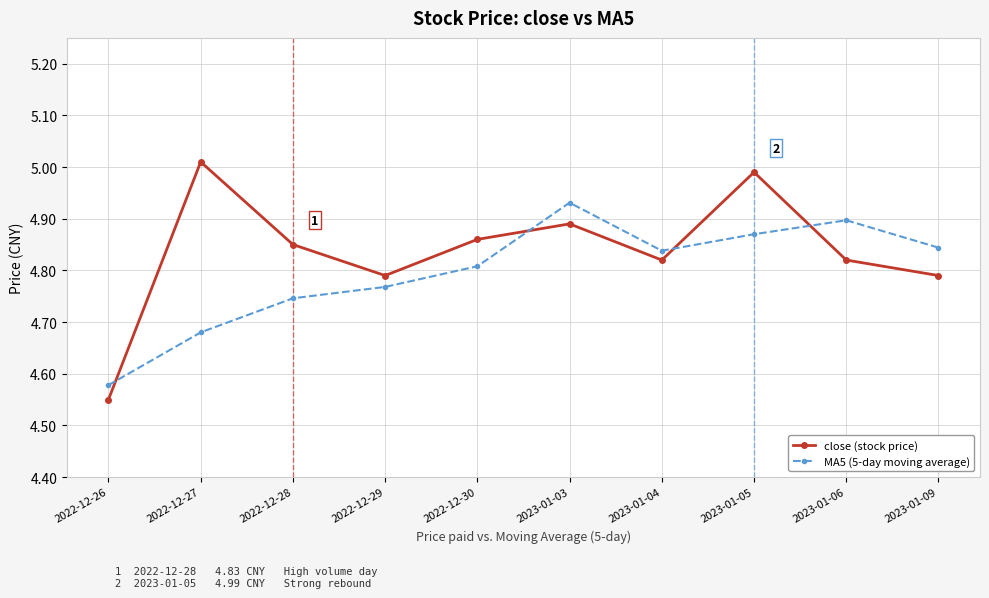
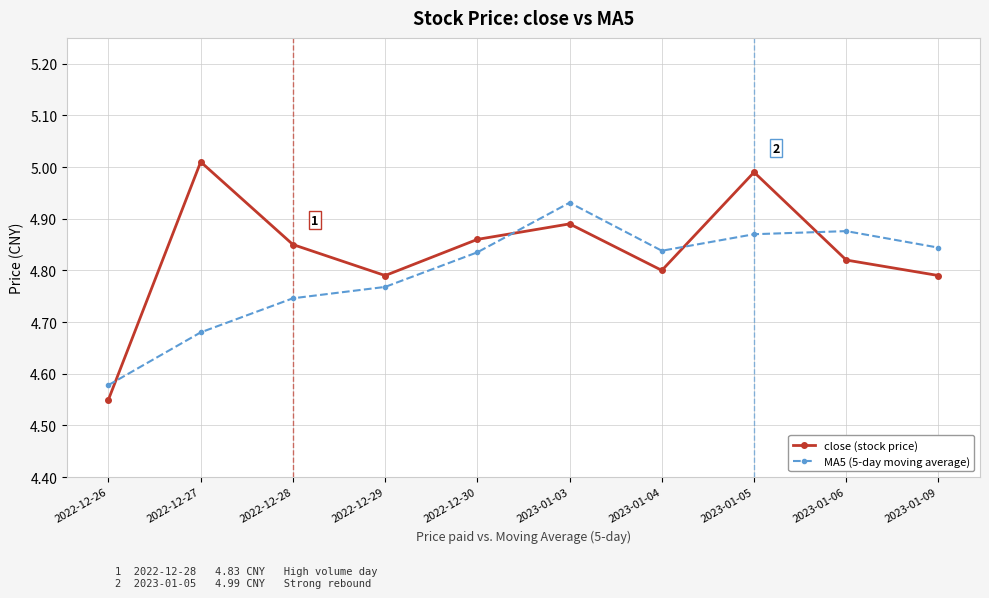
  {
    "close (stock price)": {
      "2022-12-26": 4.55,
      "2022-12-27": 5.01,
      "2022-12-28": 4.85,
      "2022-12-29": 4.79,
      "2022-12-30": 4.86,
      "2023-01-03": 4.89,
-     "2023-01-04": 4.82,
+     "2023-01-04": 4.80,
      "2023-01-05": 4.99,
      "2023-01-06": 4.82,
      "2023-01-09": 4.79
    },
    "MA5 (5-day moving average)": {
      "2022-12-26": 4.58,
      "2022-12-27": 4.68,
      "2022-12-28": 4.75,
      "2022-12-29": 4.77,
-     "2022-12-30": 4.81,
+     "2022-12-30": 4.84,
      "2023-01-03": 4.93,
      "2023-01-04": 4.84,
      "2023-01-05": 4.87,
-     "2023-01-06": 4.90,
+     "2023-01-06": 4.88,
      "2023-01-09": 4.84
    }
  }
